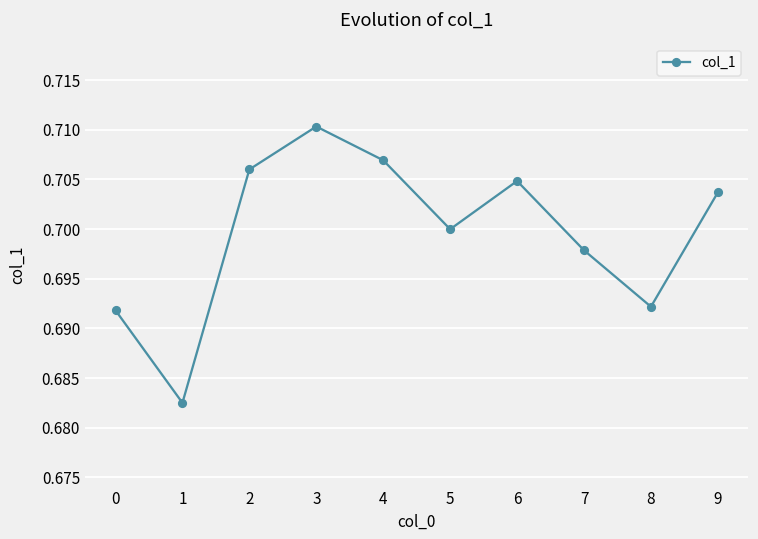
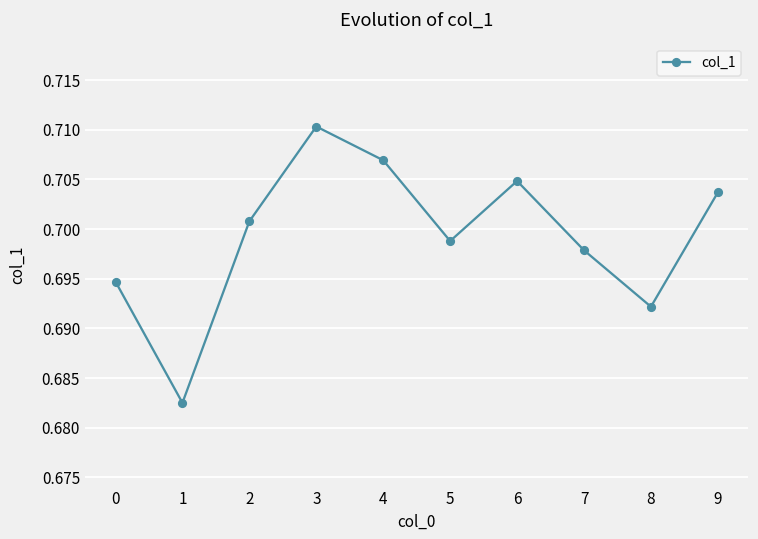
  {
-   "0": 0.692,
+   "0": 0.695,
    "1": 0.683,
-   "2": 0.706,
+   "2": 0.701,
    "3": 0.710,
    "4": 0.707,
-   "5": 0.700,
+   "5": 0.699,
    "6": 0.705,
    "7": 0.698,
    "8": 0.692,
    "9": 0.704
  }
